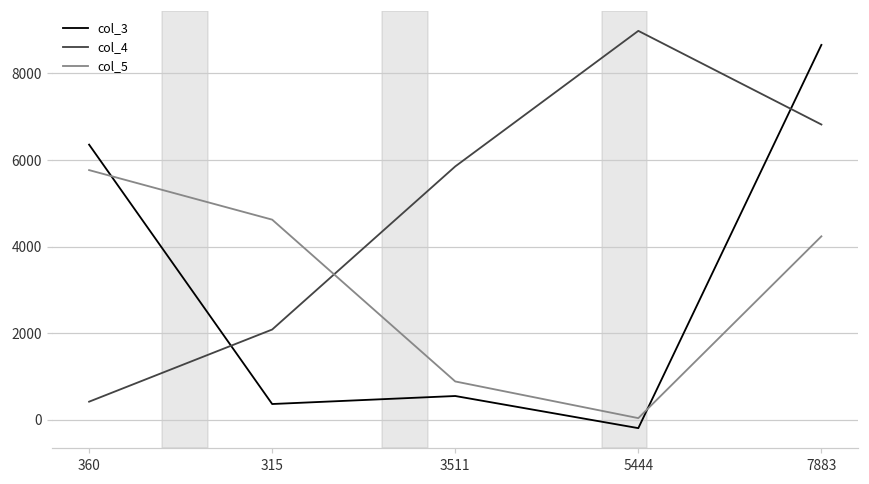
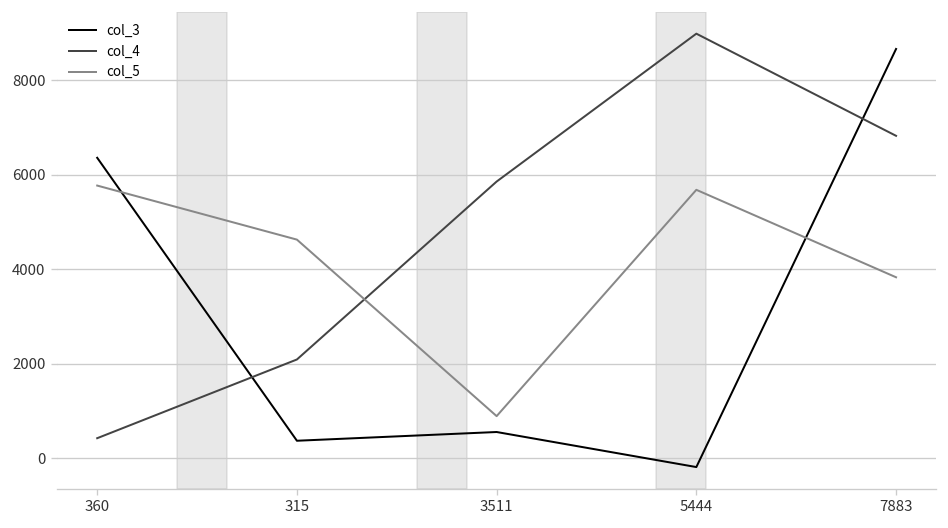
  {
    "col_3": {
      "360": 6400,
      "315": 400,
      "3511": 600,
      "5444": -200,
      "7883": 8700
    },
    "col_4": {
      "360": 400,
      "315": 2100,
      "3511": 5900,
      "5444": 9000,
      "7883": 6800
    },
    "col_5": {
      "360": 5800,
      "315": 4600,
      "3511": 900,
-     "5444": 0,
-     "7883": 4200
+     "5444": 5700,
+     "7883": 3800
    }
  }
